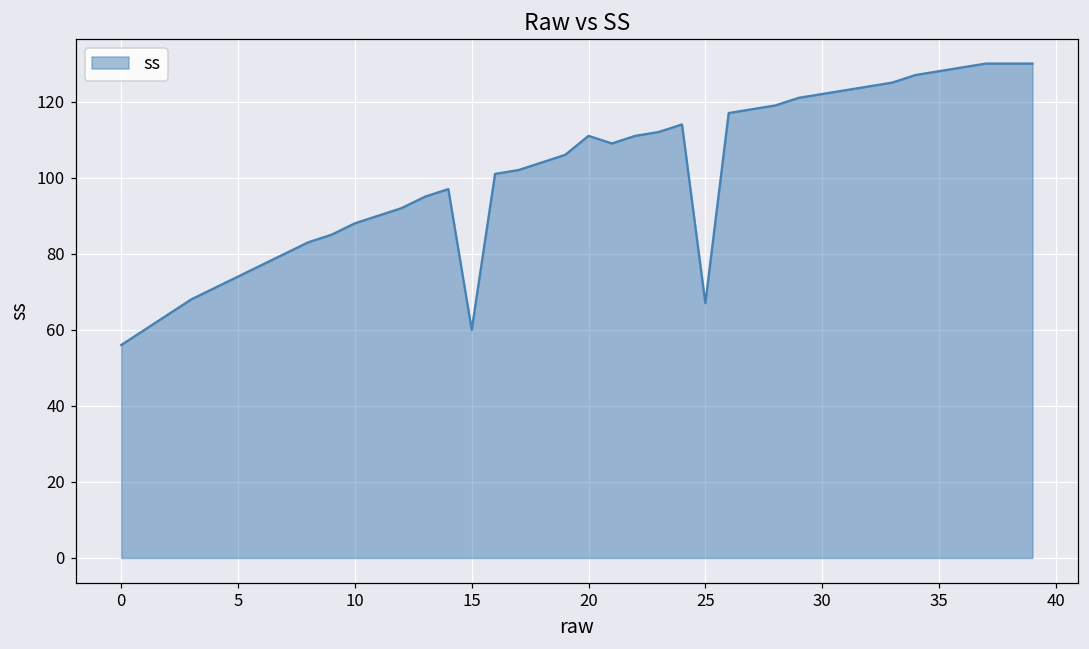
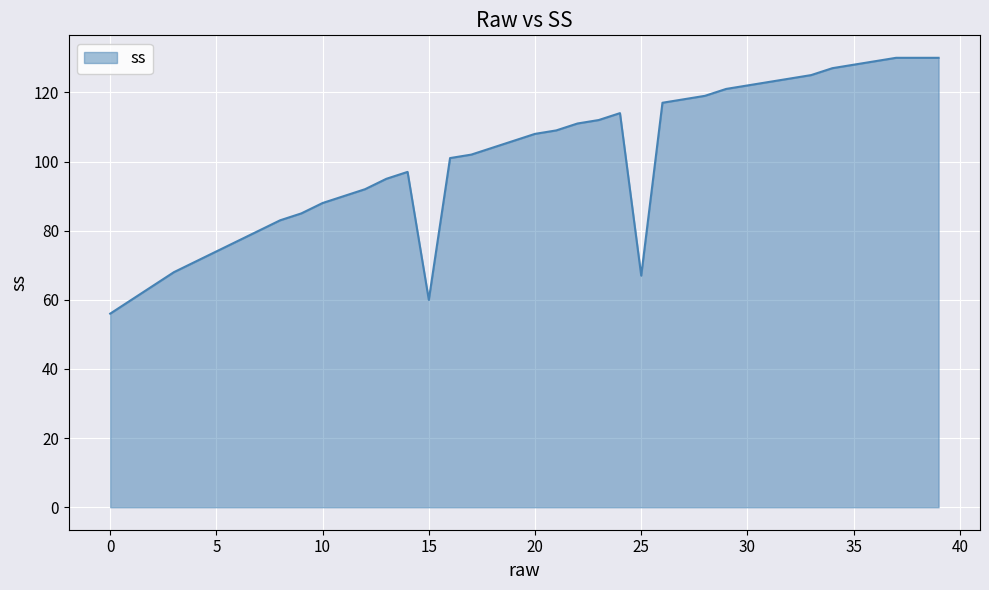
  {
    "0": 56,
    "5": 74,
    "10": 88,
    "15": 60,
-   "20": 111,
+   "20": 108,
    "25": 67,
    "30": 122,
    "35": 128
  }
